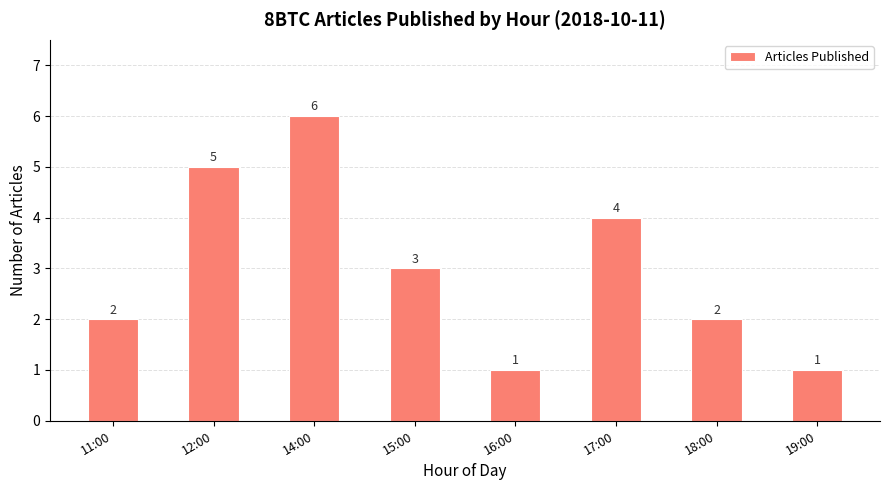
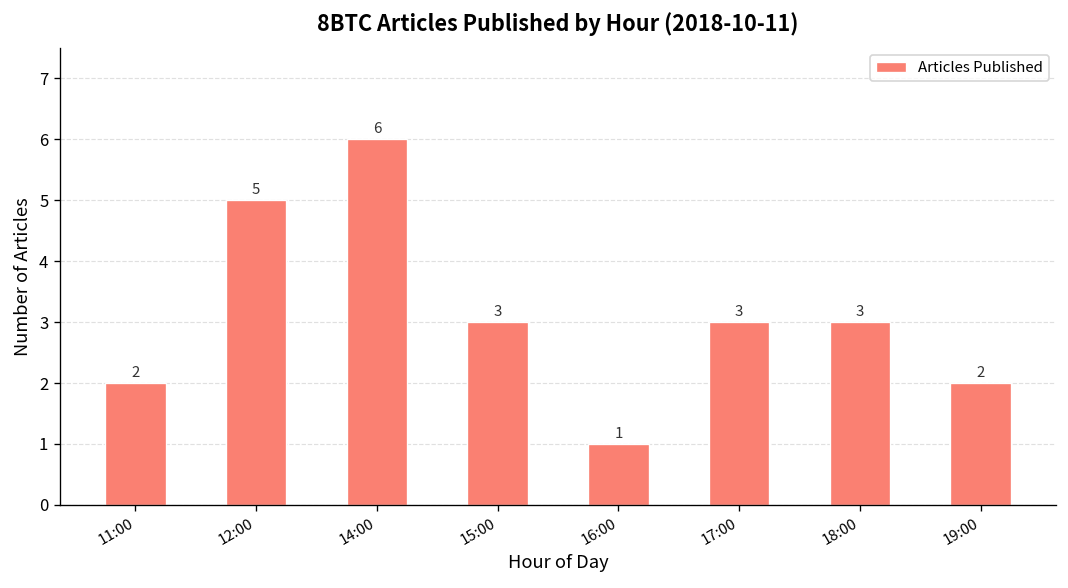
  {
    "11:00": 2,
    "12:00": 5,
    "14:00": 6,
    "15:00": 3,
    "16:00": 1,
-   "17:00": 4,
-   "18:00": 2,
-   "19:00": 1
+   "17:00": 3,
+   "18:00": 3,
+   "19:00": 2
  }
